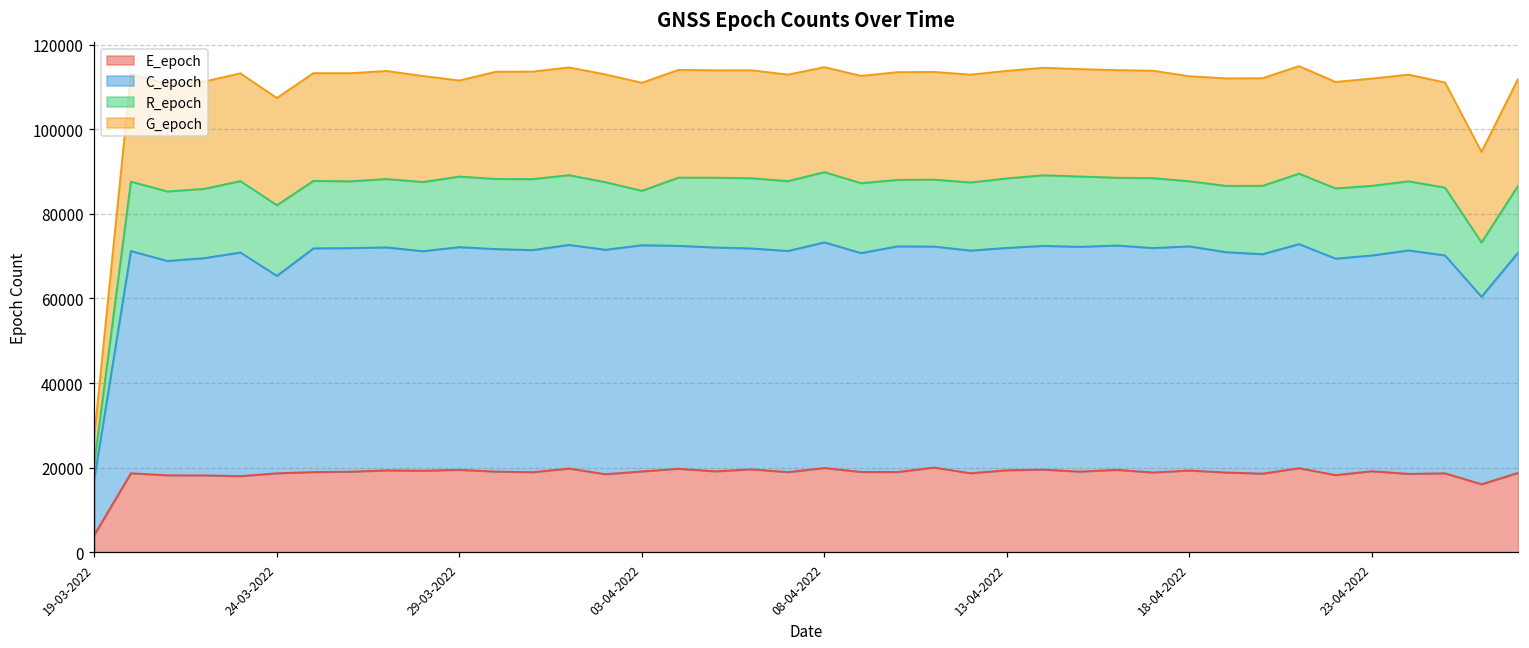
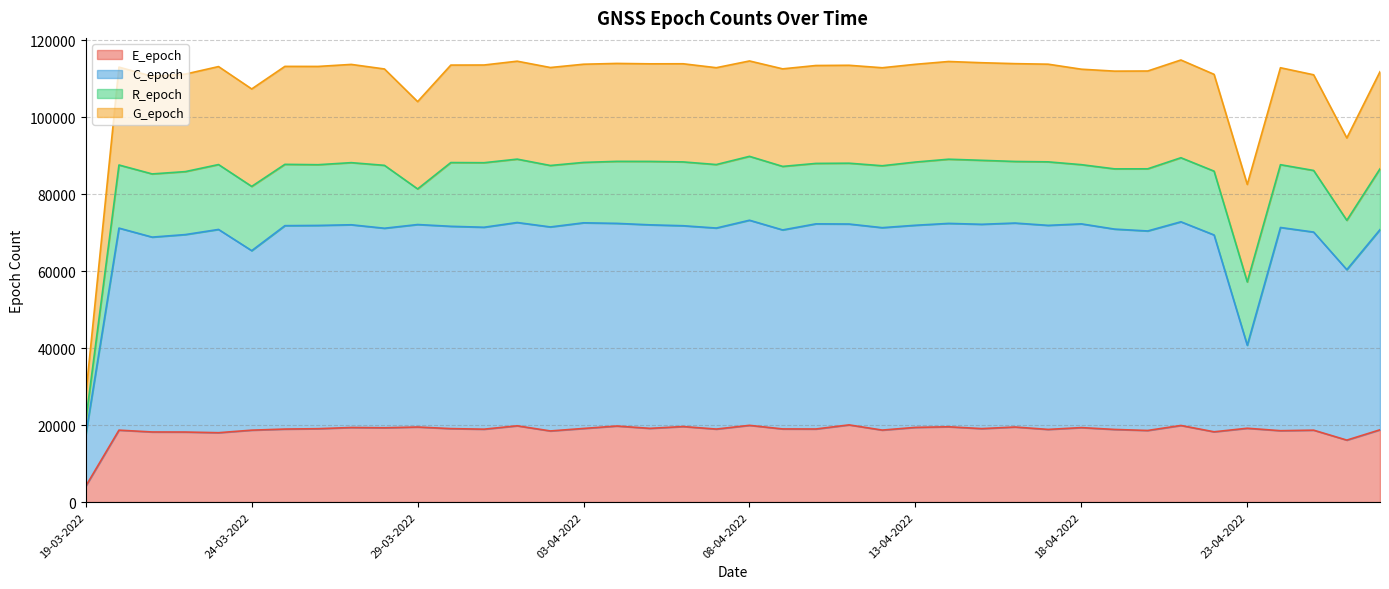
  {
    "E_epoch": {
      "19-03-2022": 4000,
      "24-03-2022": 19000,
      "29-03-2022": 20000,
      "03-04-2022": 19000,
      "08-04-2022": 20000,
      "13-04-2022": 19000,
      "18-04-2022": 19000,
      "23-04-2022": 19000
    },
    "C_epoch": {
      "19-03-2022": 13000,
      "24-03-2022": 47000,
      "29-03-2022": 53000,
      "03-04-2022": 53000,
      "08-04-2022": 53000,
      "13-04-2022": 53000,
      "18-04-2022": 53000,
-     "23-04-2022": 51000
+     "23-04-2022": 22000
    },
    "R_epoch": {
      "19-03-2022": 4000,
      "24-03-2022": 17000,
-     "29-03-2022": 17000,
-     "03-04-2022": 13000,
+     "29-03-2022": 9000,
+     "03-04-2022": 16000,
      "08-04-2022": 17000,
      "13-04-2022": 16000,
      "18-04-2022": 15000,
      "23-04-2022": 16000
    },
    "G_epoch": {
      "19-03-2022": 7000,
      "24-03-2022": 25000,
      "29-03-2022": 23000,
      "03-04-2022": 26000,
      "08-04-2022": 25000,
      "13-04-2022": 25000,
      "18-04-2022": 25000,
      "23-04-2022": 25000
    }
  }
